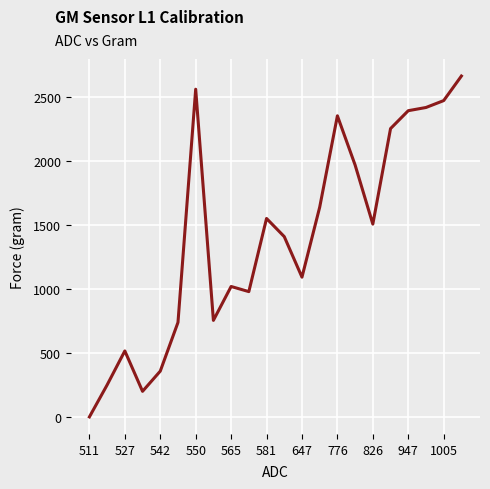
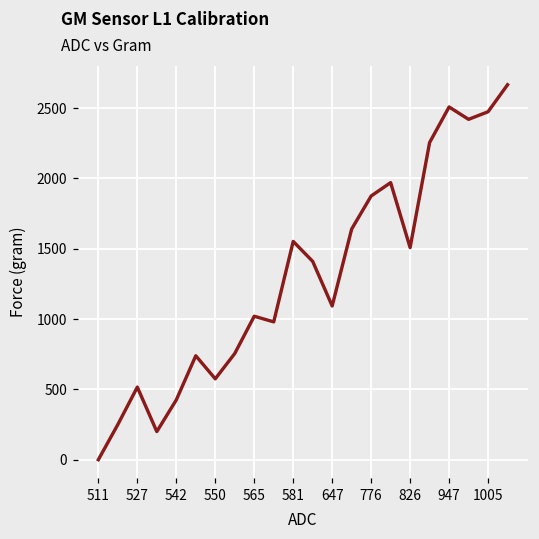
  {
    "511": 0,
    "527": 520,
-   "542": 360,
-   "550": 2560,
+   "542": 430,
+   "550": 580,
    "565": 1020,
    "581": 1550,
    "647": 1090,
-   "776": 2360,
+   "776": 1880,
    "826": 1510,
-   "947": 2400,
+   "947": 2510,
    "1005": 2470
  }
